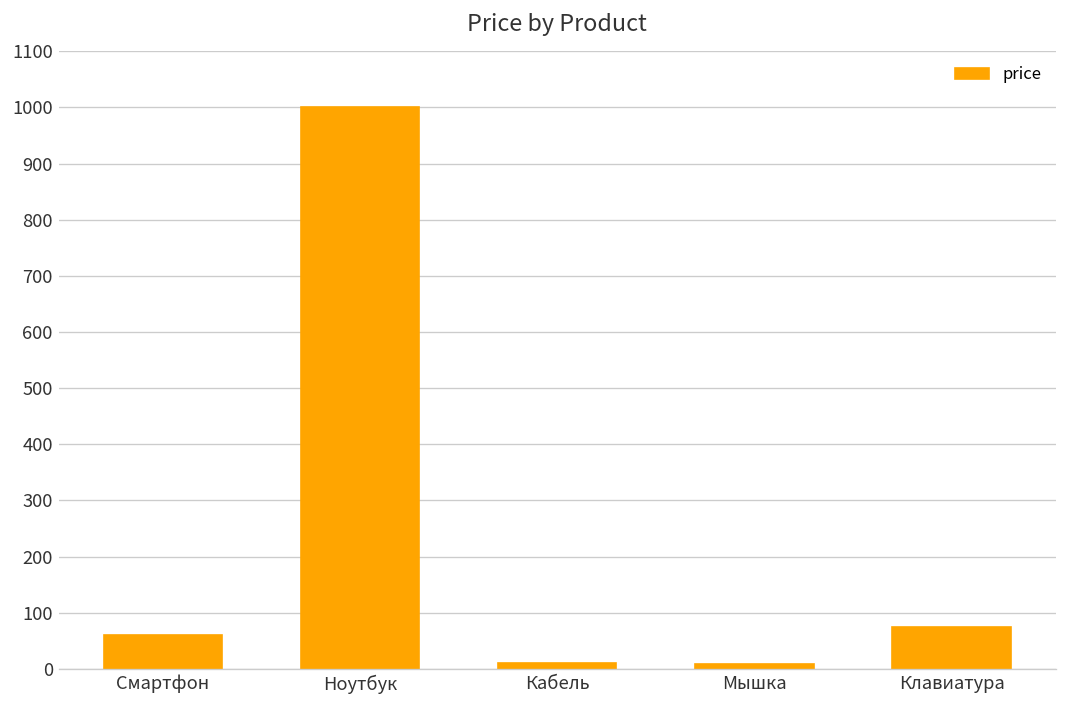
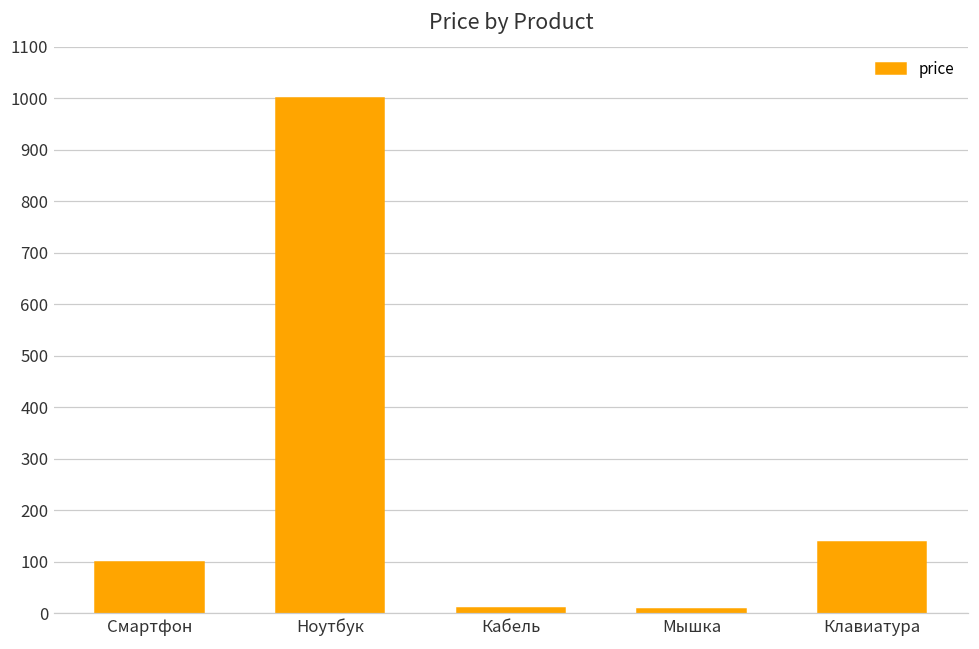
  {
-   "Смартфон": 60,
+   "Смартфон": 100,
    "Ноутбук": 1000,
    "Кабель": 10,
    "Мышка": 10,
-   "Клавиатура": 80
+   "Клавиатура": 140
  }
